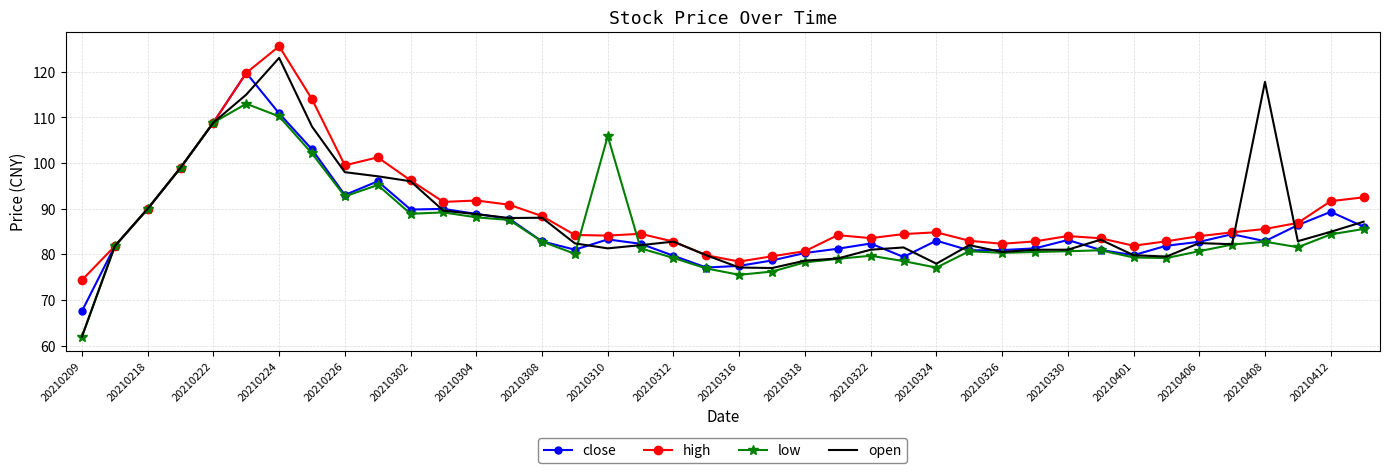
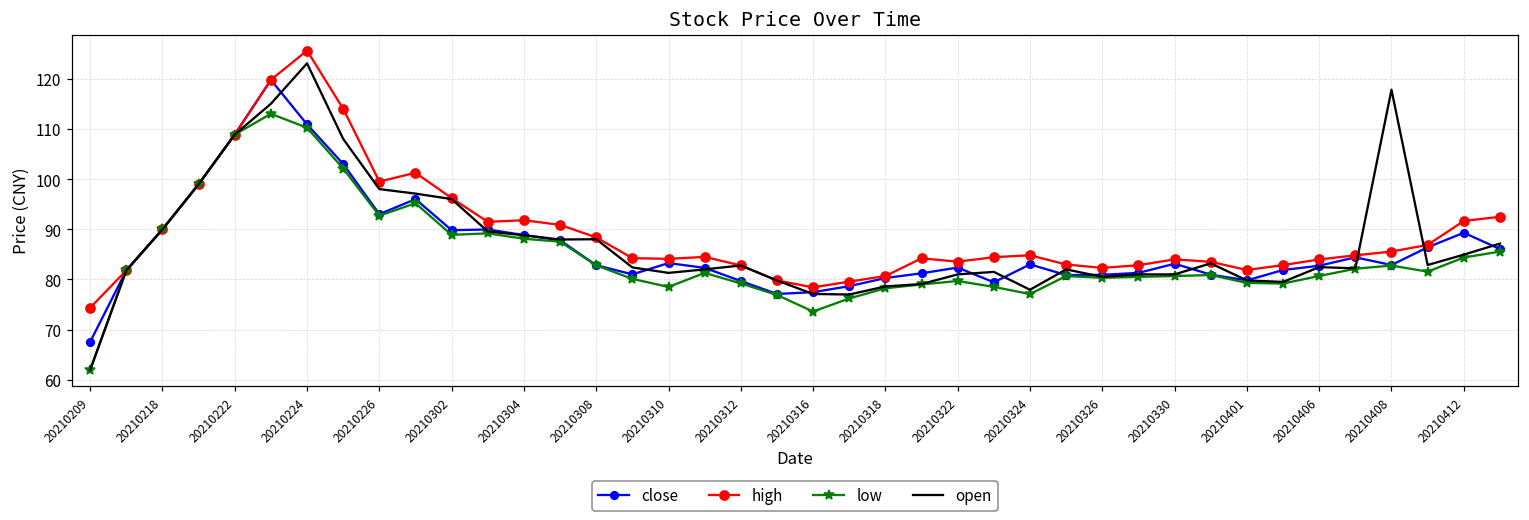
  {
    "close": {
      "20210209": 68,
      "20210224": 111,
      "20210302": 90,
      "20210310": 83,
      "20210322": 82,
      "20210324": 83,
      "20210330": 83,
      "20210412": 89
    },
    "high": {
      "20210209": 74,
      "20210224": 126,
      "20210226": 100,
      "20210304": 92,
      "20210310": 84,
      "20210316": 78,
      "20210322": 84,
      "20210324": 85,
      "20210326": 82,
      "20210330": 84,
      "20210401": 82,
      "20210406": 84,
      "20210408": 86,
      "20210412": 92
    },
    "low": {
      "20210224": 110,
      "20210302": 89,
      "20210304": 88,
-     "20210310": 106,
-     "20210316": 76,
+     "20210310": 79,
+     "20210316": 74,
      "20210322": 80,
      "20210324": 77,
      "20210406": 81,
      "20210412": 84
    },
    "open": {
      "20210224": 123,
      "20210226": 98,
      "20210310": 81,
      "20210322": 81,
      "20210324": 78,
      "20210408": 118,
      "20210412": 85
    }
  }
